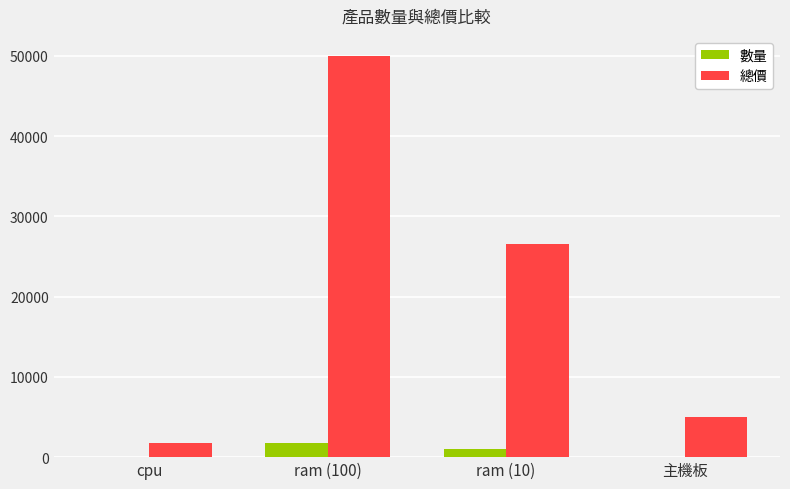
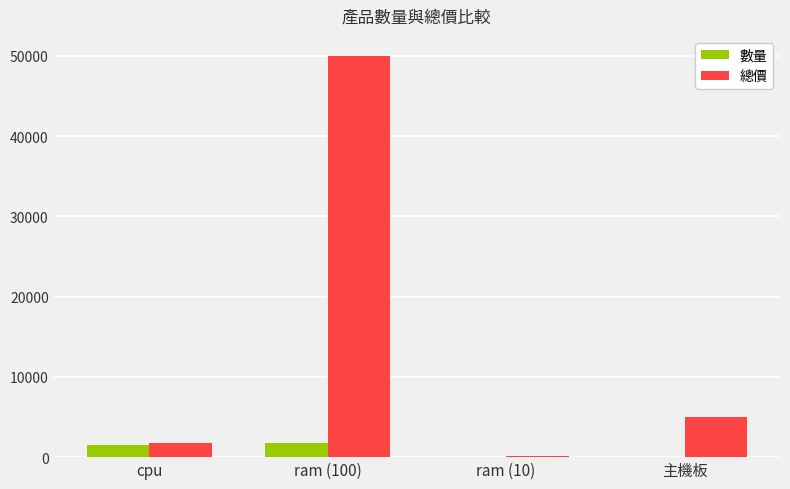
  {
    "數量": {
-     "cpu": 0,
+     "cpu": 2000,
      "ram (100)": 2000,
-     "ram (10)": 1000
+     "ram (10)": 0
    },
    "總價": {
      "cpu": 2000,
      "ram (100)": 50000,
-     "ram (10)": 27000,
+     "ram (10)": 0,
      "主機板": 5000
    }
  }
